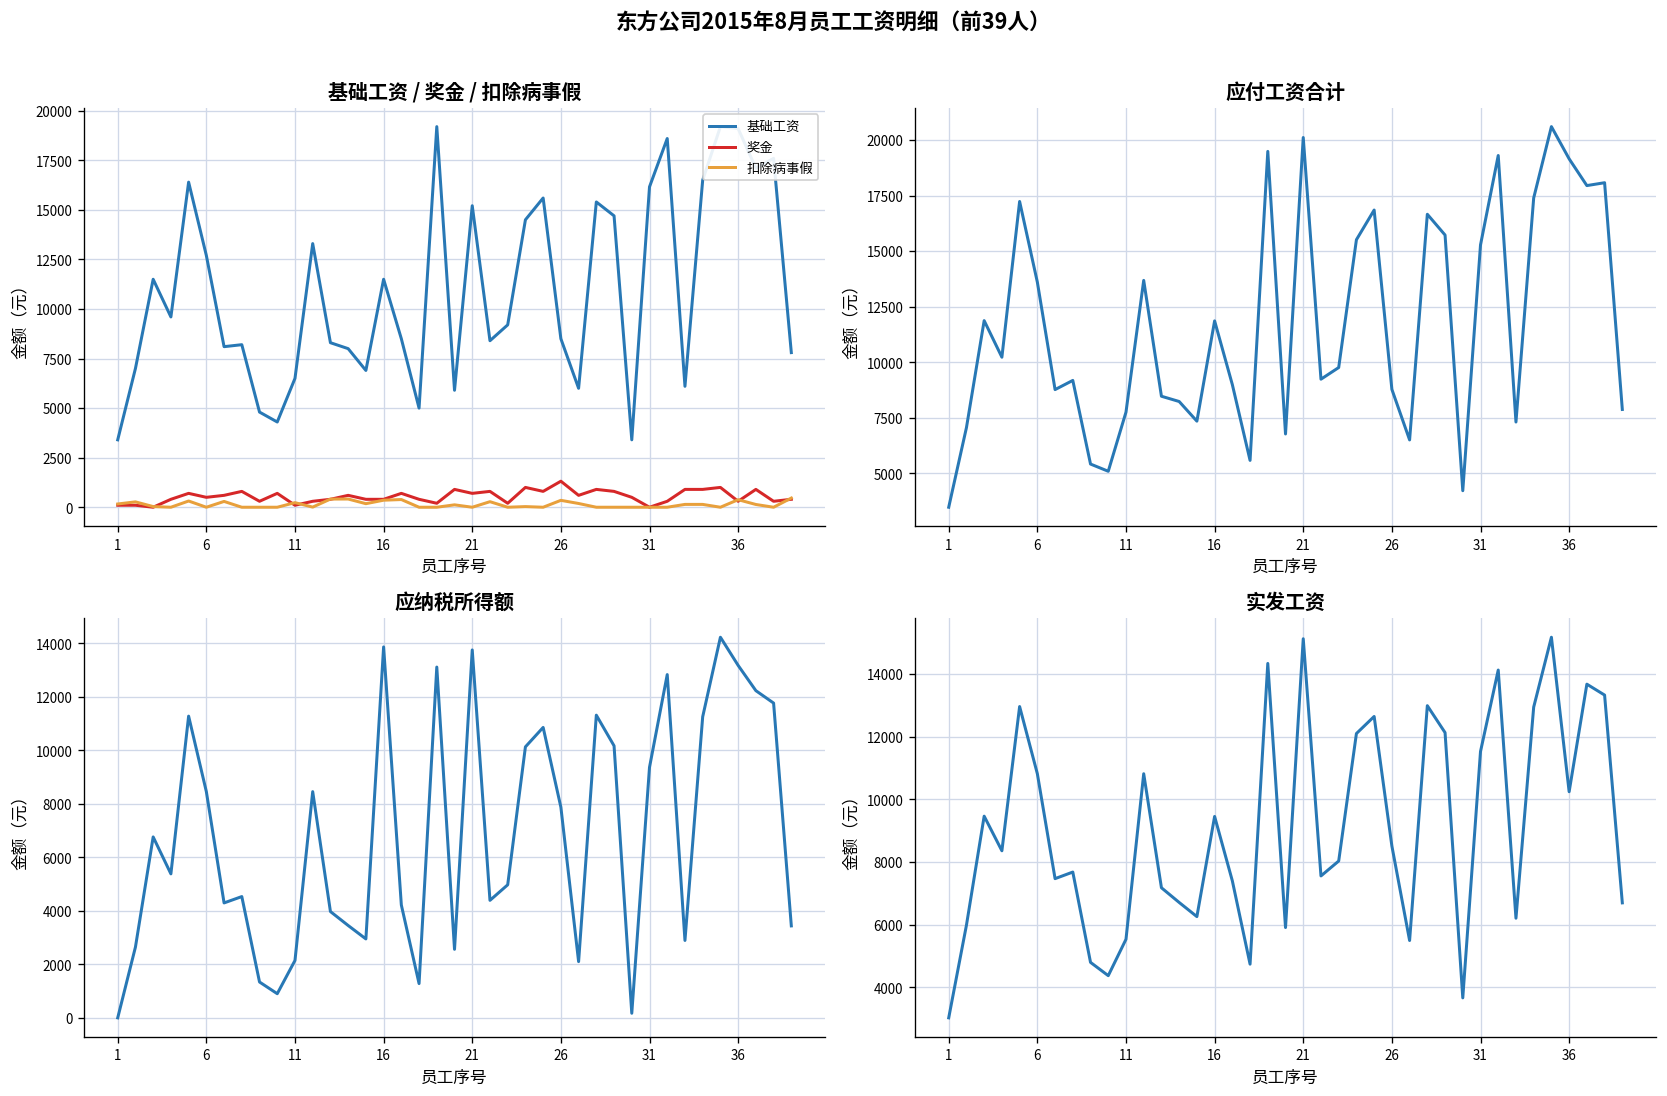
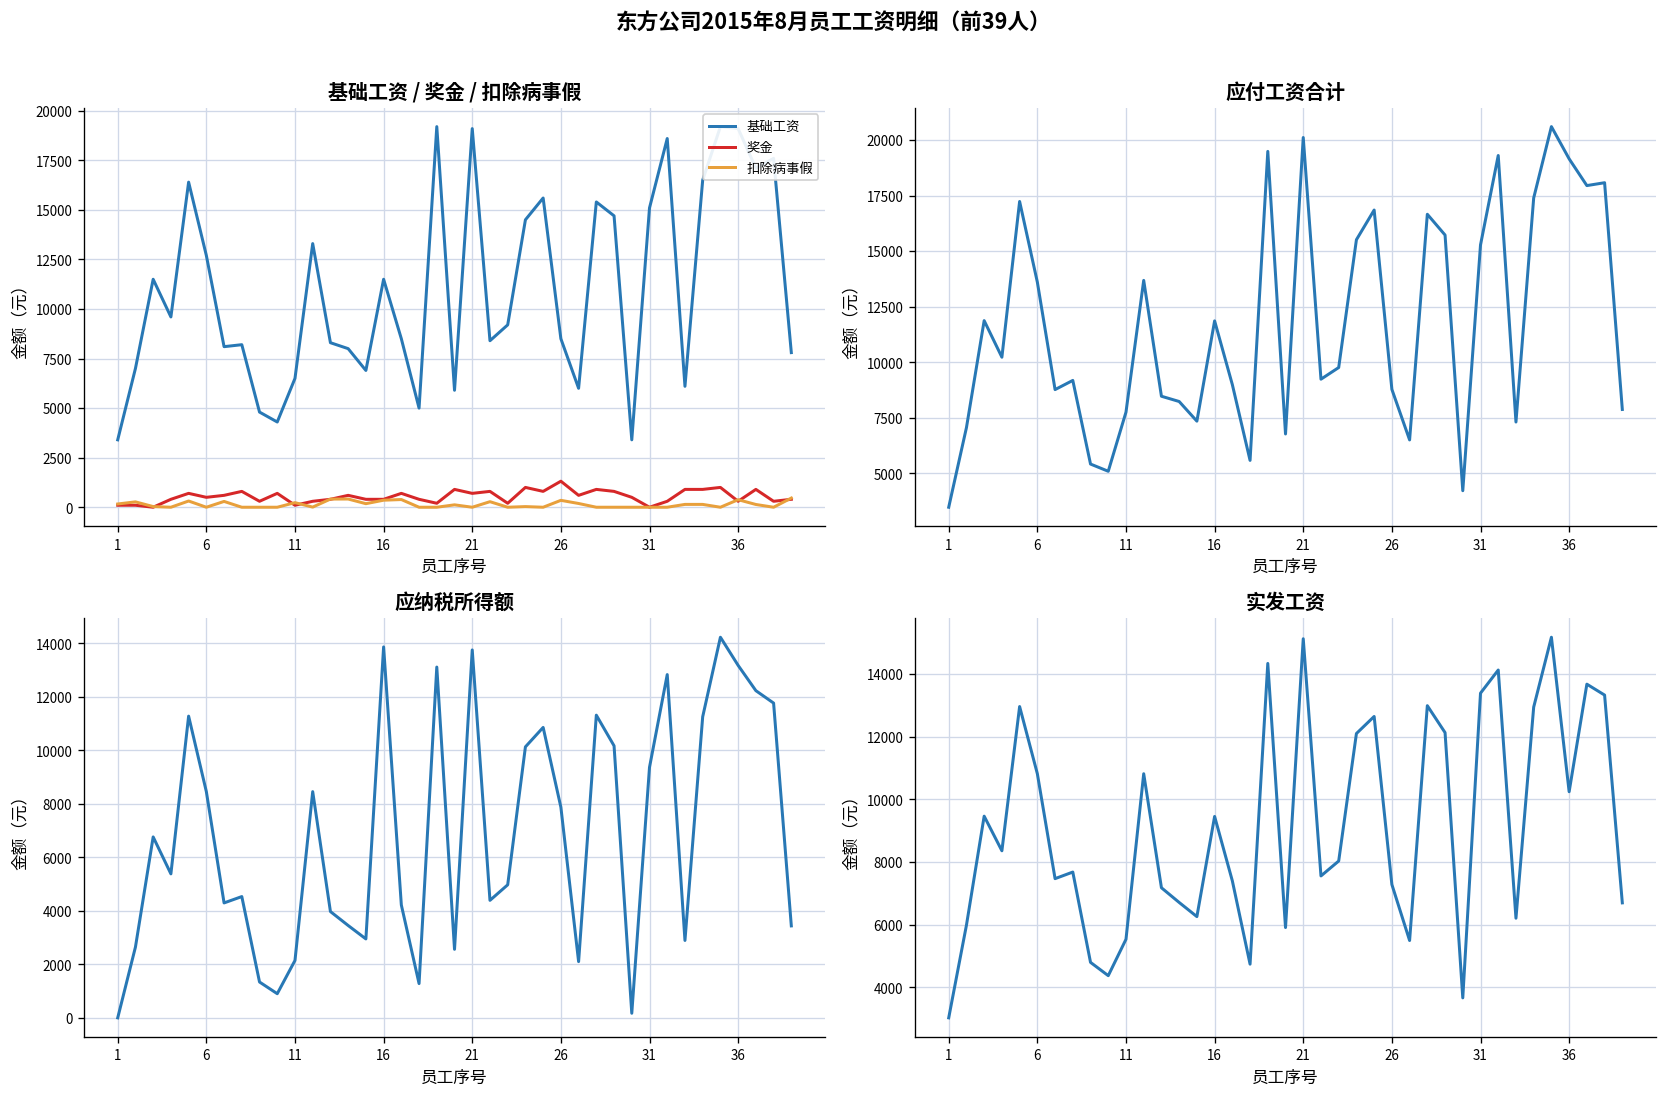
  {
    "基础工资 / 奖金 / 扣除病事假": {
      "基础工资": {
        "1": 3400,
        "6": 12700,
        "11": 6500,
        "16": 11500,
-       "21": 15200,
+       "21": 19100,
        "26": 8500,
-       "31": 16200
+       "31": 15100
      },
      "奖金": {
        "6": 500,
        "21": 700,
        "26": 1300
      },
      "扣除病事假": {
        "6": 0,
        "21": 0,
        "26": 300
      }
    },
    "应付工资合计": {
      "1": 3500,
      "6": 13600,
      "11": 7800,
      "16": 11900,
      "21": 20100,
      "26": 8800,
      "31": 15300,
      "36": 19200
    },
    "应纳税所得额": {
      "1": 0,
      "6": 8500,
      "11": 2100,
      "16": 13900,
      "21": 13800,
      "26": 7900,
      "31": 9400,
      "36": 13200
    },
    "实发工资": {
      "1": 3000,
      "6": 10800,
      "11": 5500,
      "16": 9500,
      "21": 15100,
-     "26": 8500,
-     "31": 11500,
+     "26": 7300,
+     "31": 13400,
      "36": 10200
    }
  }
